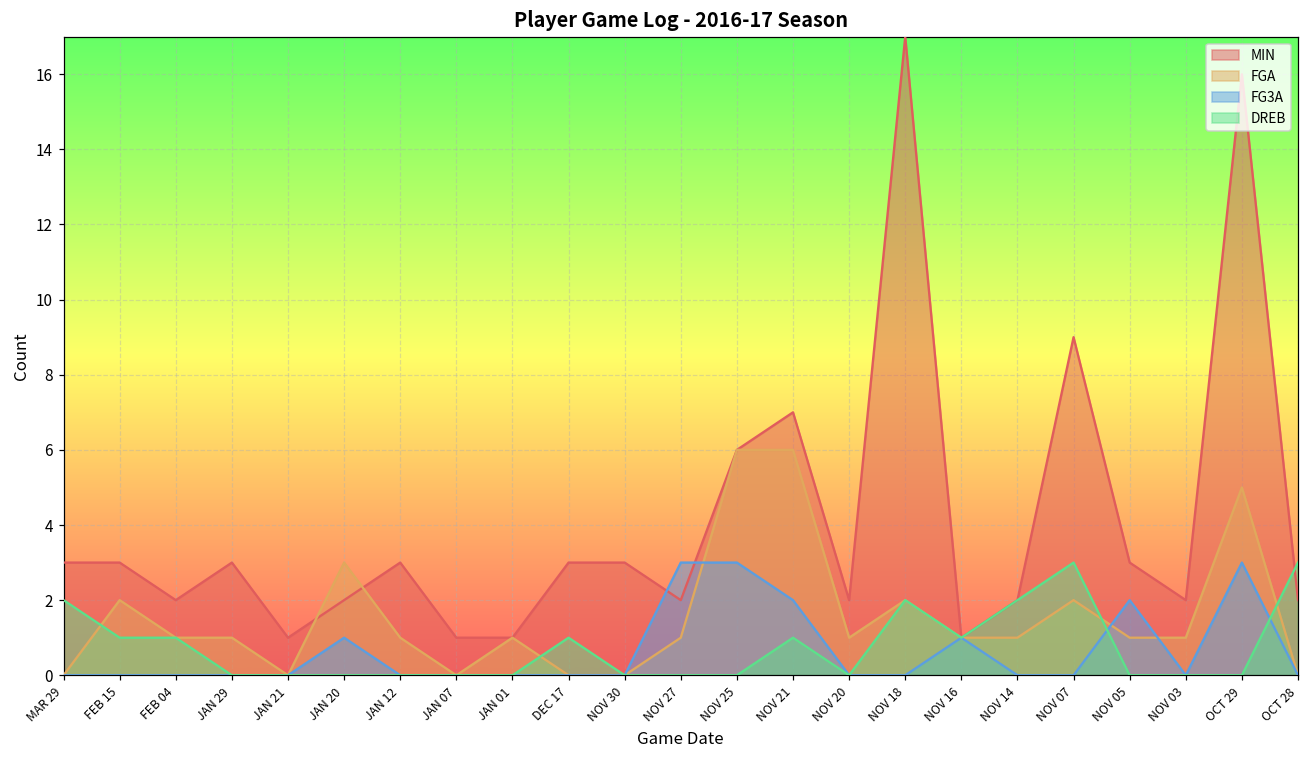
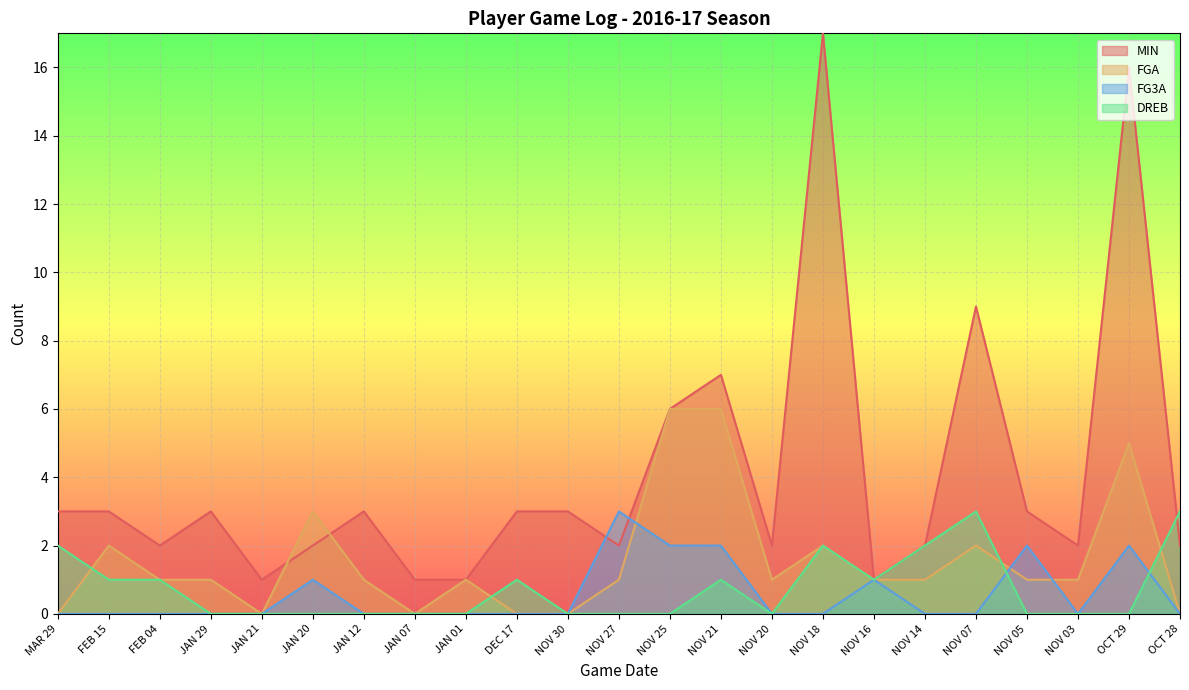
  {
    "FG3A": {
      "FEB 15": 0,
      "FEB 04": 0,
      "JAN 20": 1,
      "NOV 27": 3,
-     "NOV 25": 3,
+     "NOV 25": 2,
      "NOV 21": 2,
      "NOV 18": 0,
      "NOV 14": 0,
      "NOV 07": 0,
      "NOV 05": 2,
-     "OCT 29": 3
+     "OCT 29": 2
    },
    "DREB": {
      "MAR 29": 2,
      "FEB 15": 1,
      "JAN 20": 0,
      "DEC 17": 1,
      "NOV 27": 0,
      "NOV 25": 0,
      "NOV 21": 1,
      "NOV 07": 3,
      "NOV 05": 0,
      "OCT 29": 0,
      "OCT 28": 3
    }
  }
